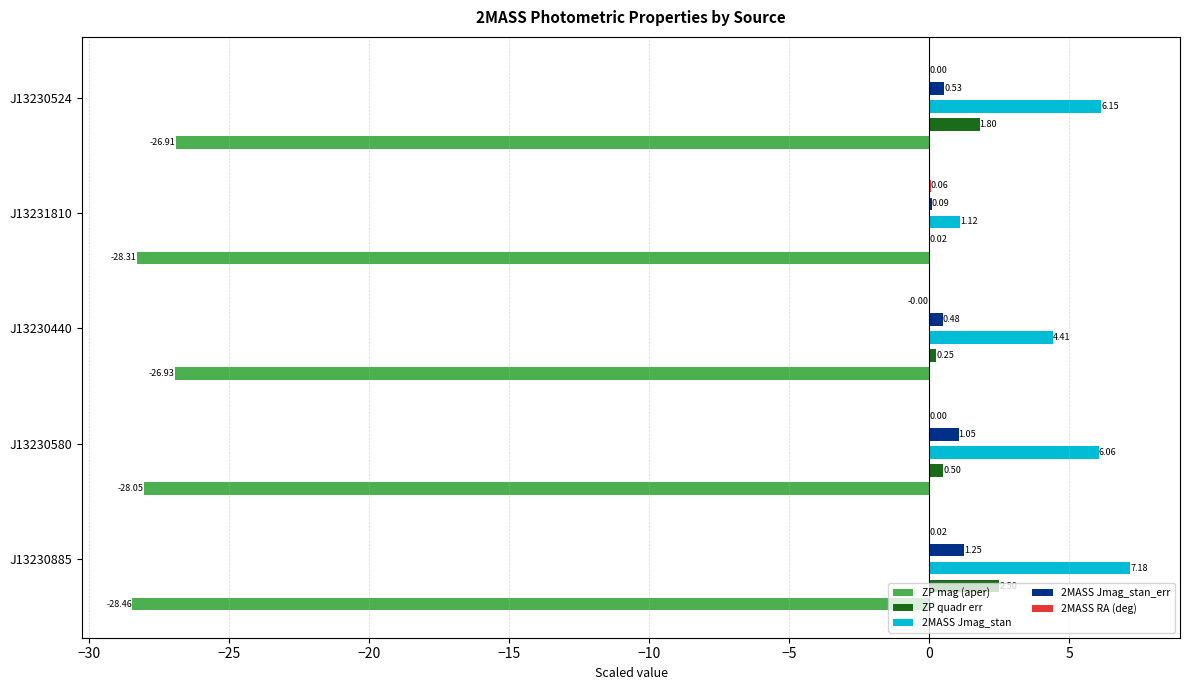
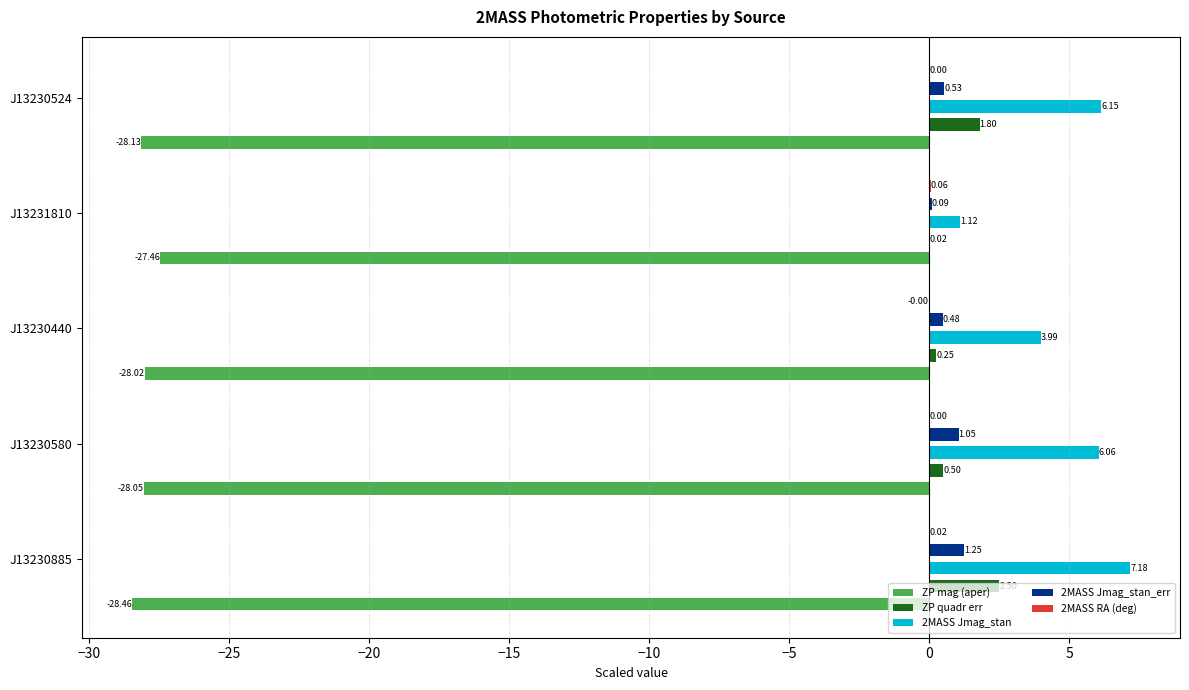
  {
    "ZP mag (aper)": {
-     "J13230524": -26.91,
-     "J13231810": -28.31,
-     "J13230440": -26.93,
+     "J13230524": -28.13,
+     "J13231810": -27.46,
+     "J13230440": -28.02,
      "J13230580": -28.05,
      "J13230885": -28.46
    },
    "ZP quadr err": {
      "J13230524": 1.80,
      "J13231810": 0.02,
      "J13230440": 0.25,
      "J13230580": 0.50
    },
    "2MASS Jmag_stan": {
      "J13230524": 6.15,
      "J13231810": 1.12,
-     "J13230440": 4.41,
+     "J13230440": 3.99,
      "J13230580": 6.06,
      "J13230885": 7.18
    },
    "2MASS Jmag_stan_err": {
      "J13230524": 0.53,
      "J13231810": 0.09,
      "J13230440": 0.48,
      "J13230580": 1.05,
      "J13230885": 1.25
    },
    "2MASS RA (deg)": {
      "J13230524": 0.00,
      "J13231810": 0.06,
      "J13230440": -0.00,
      "J13230580": 0.00,
      "J13230885": 0.02
    }
  }
